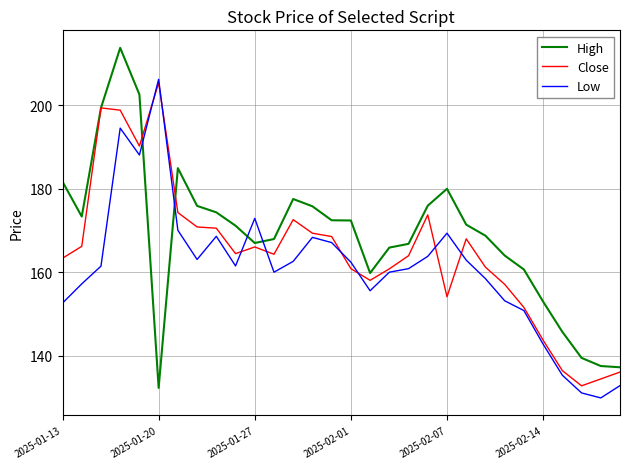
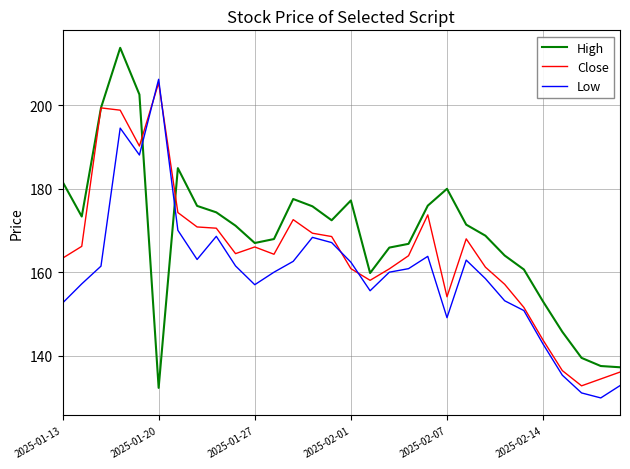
  {
    "High": {
      "2025-01-13": 182,
      "2025-01-20": 132,
      "2025-01-27": 167,
-     "2025-02-01": 172,
+     "2025-02-01": 177,
      "2025-02-07": 180,
      "2025-02-14": 153
    },
    "Close": {
      "2025-01-13": 163,
      "2025-01-20": 205,
      "2025-01-27": 166,
      "2025-02-01": 161,
      "2025-02-07": 154,
      "2025-02-14": 144
    },
    "Low": {
      "2025-01-13": 153,
      "2025-01-20": 206,
-     "2025-01-27": 173,
+     "2025-01-27": 157,
      "2025-02-01": 162,
-     "2025-02-07": 169,
+     "2025-02-07": 149,
      "2025-02-14": 143
    }
  }
